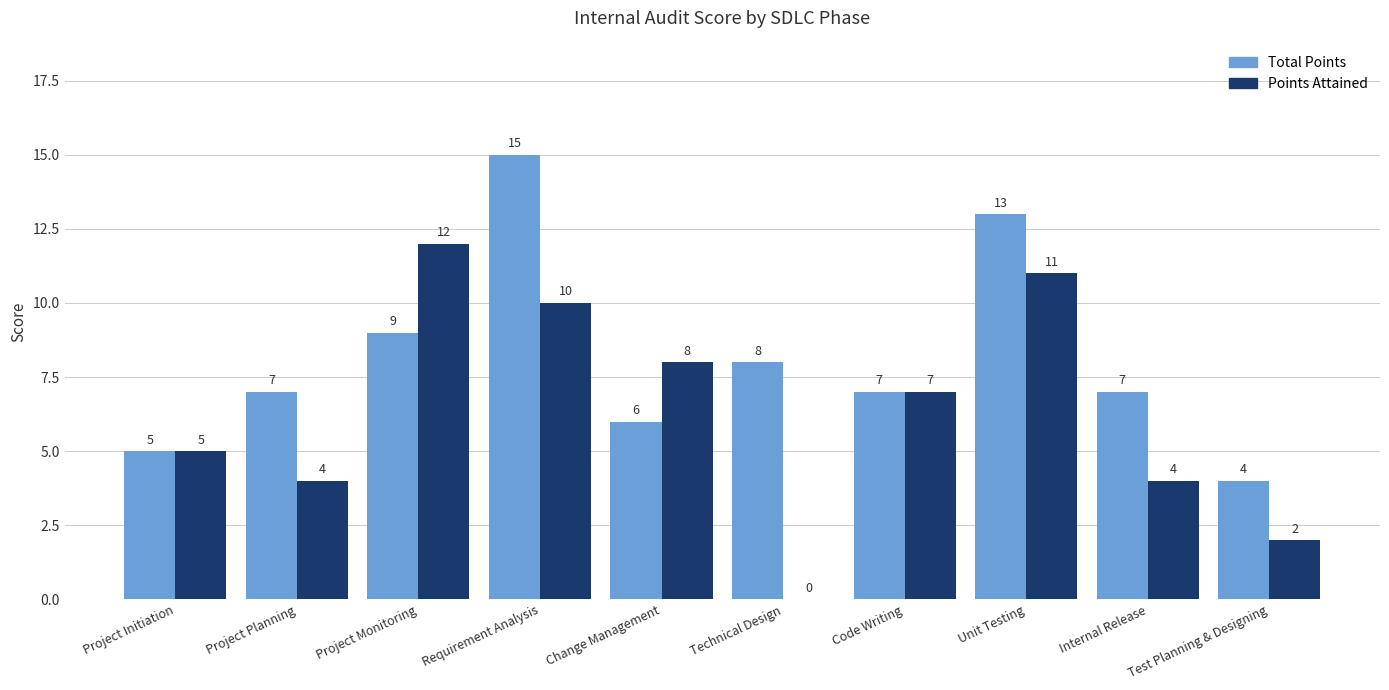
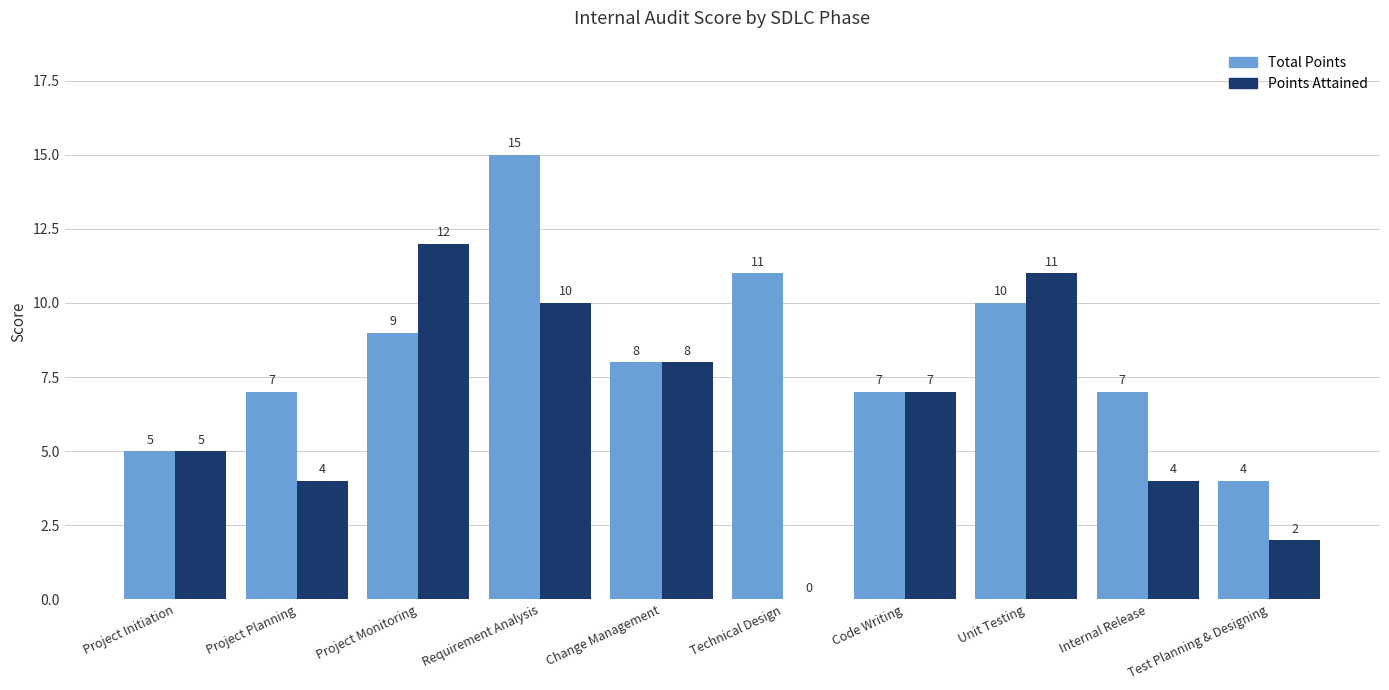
  {
    "Total Points": {
      "Project Initiation": 5,
      "Project Planning": 7,
      "Project Monitoring": 9,
      "Requirement Analysis": 15,
-     "Change Management": 6,
-     "Technical Design": 8,
+     "Change Management": 8,
+     "Technical Design": 11,
      "Code Writing": 7,
-     "Unit Testing": 13,
+     "Unit Testing": 10,
      "Internal Release": 7,
      "Test Planning & Designing": 4
    },
    "Points Attained": {
      "Project Initiation": 5,
      "Project Planning": 4,
      "Project Monitoring": 12,
      "Requirement Analysis": 10,
      "Change Management": 8,
      "Technical Design": 0,
      "Code Writing": 7,
      "Unit Testing": 11,
      "Internal Release": 4,
      "Test Planning & Designing": 2
    }
  }
